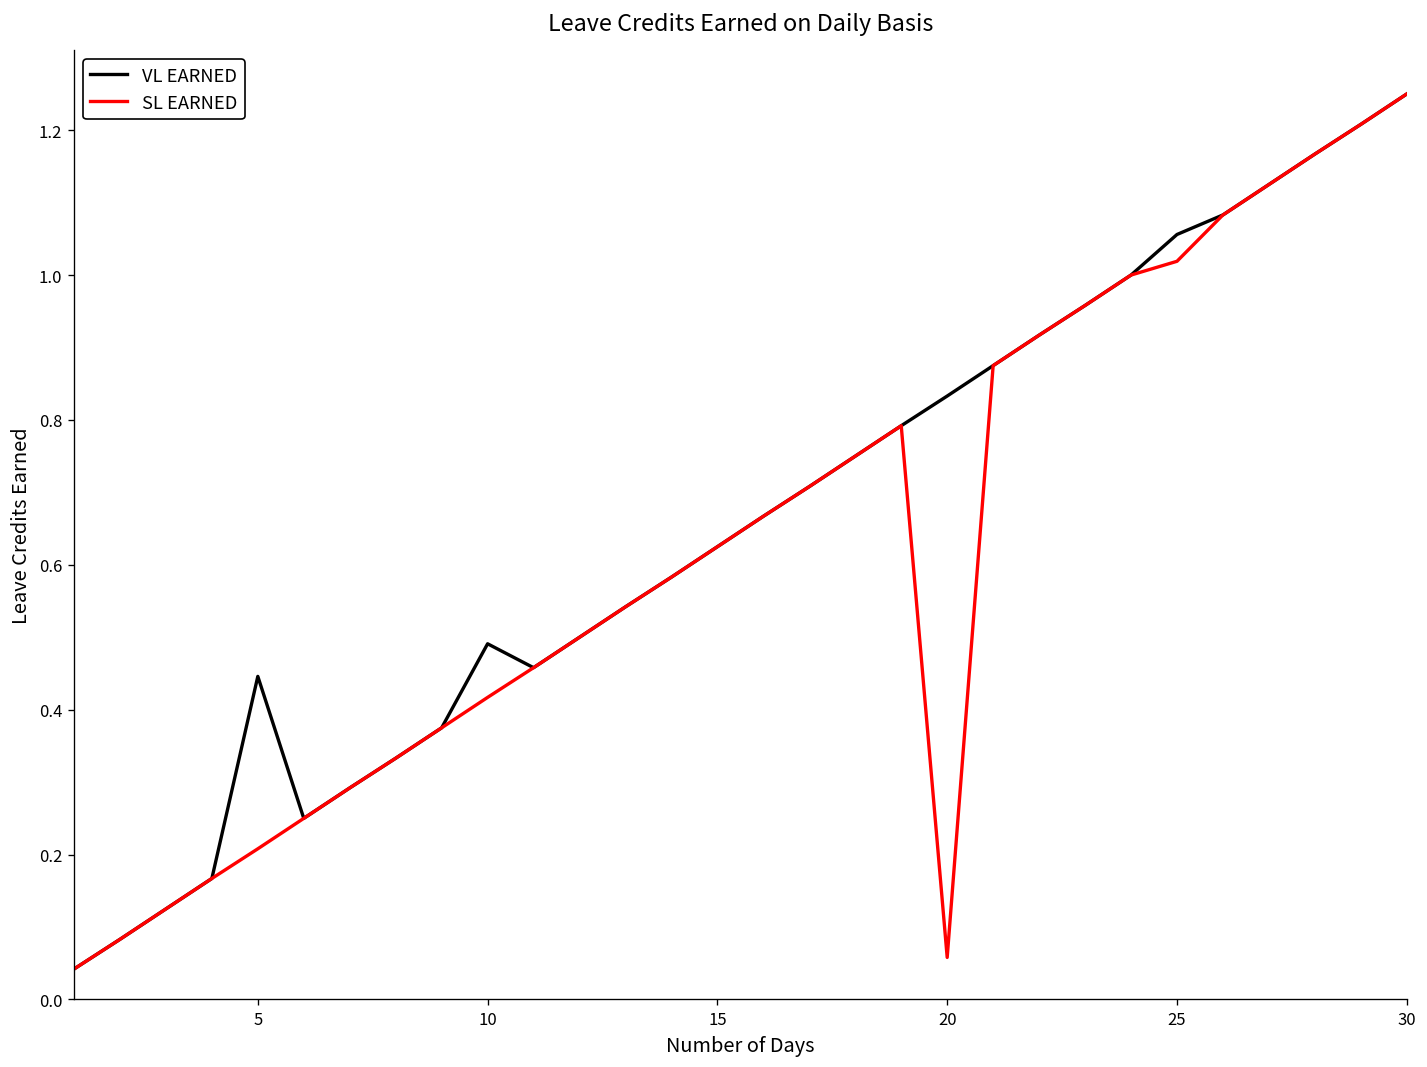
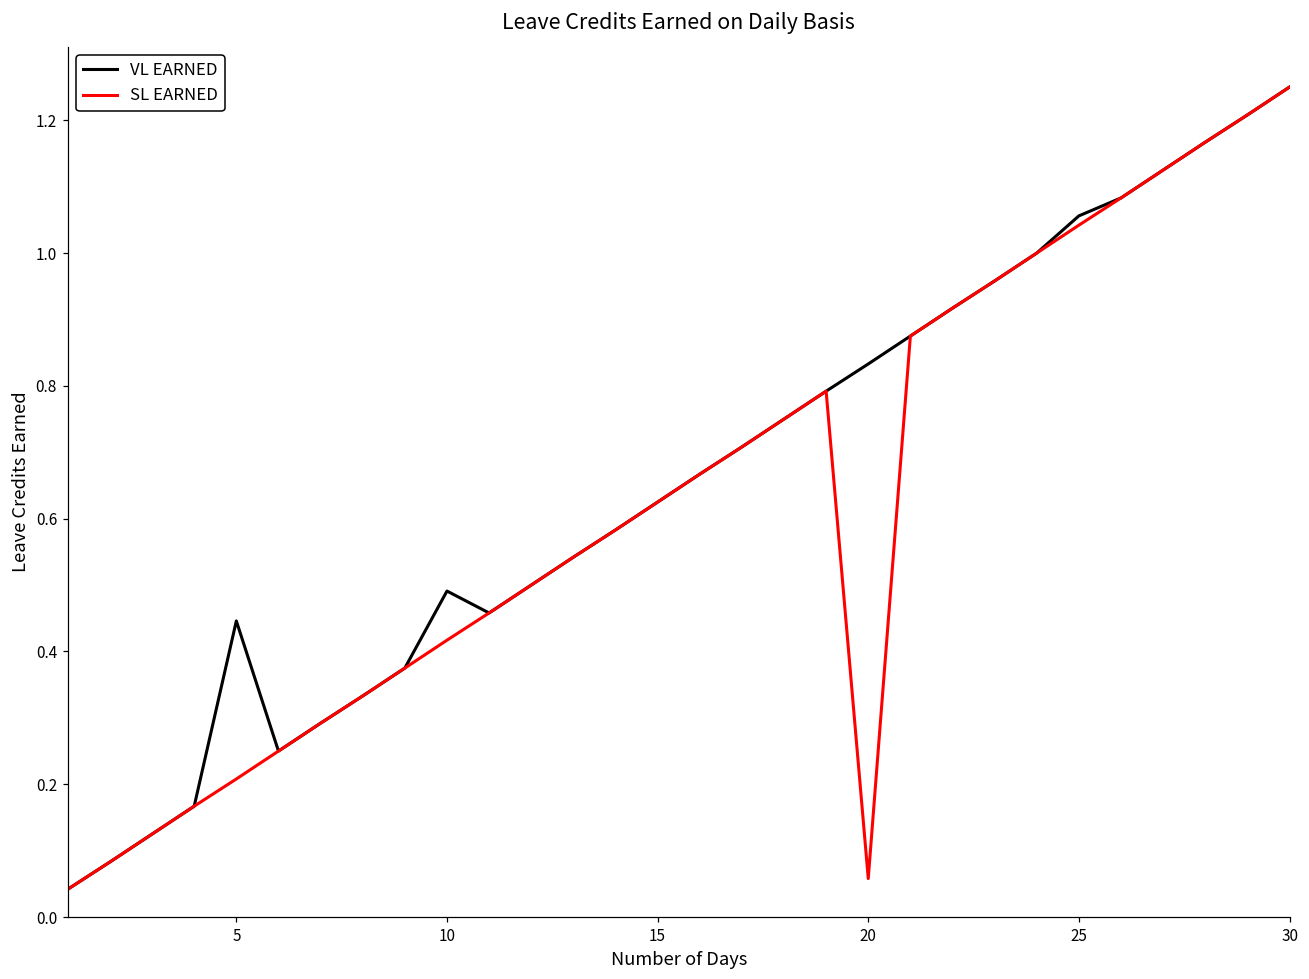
  {
    "VL EARNED": {
      "5": 0.45,
      "10": 0.49,
      "20": 0.83,
      "25": 1.06
    },
    "SL EARNED": {
      "5": 0.21,
      "10": 0.42,
      "20": 0.06,
-     "25": 1.02
+     "25": 1.04
    }
  }
